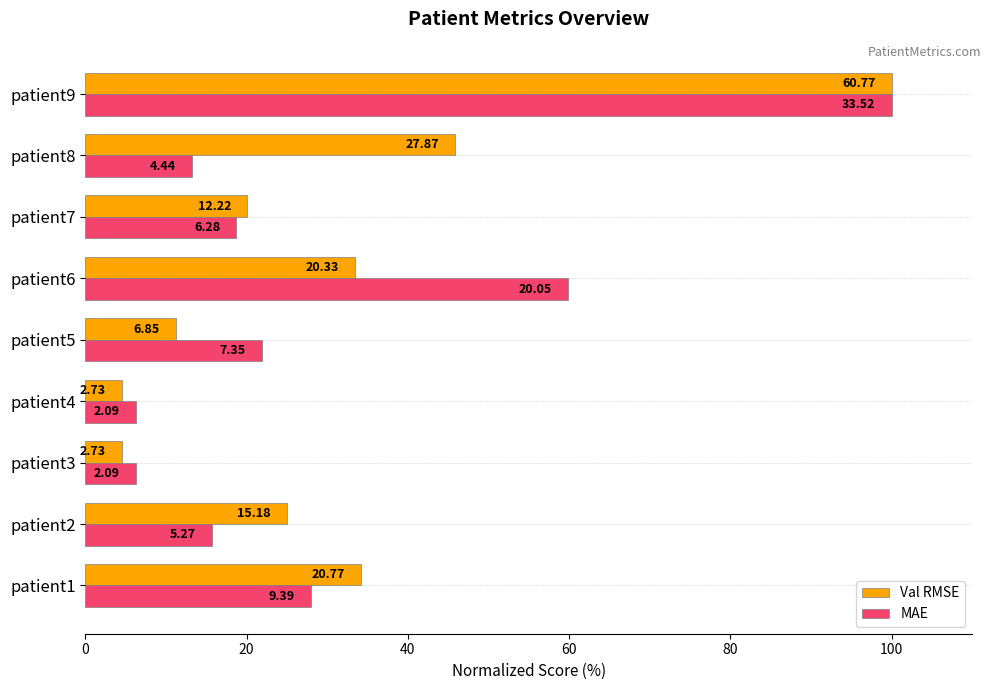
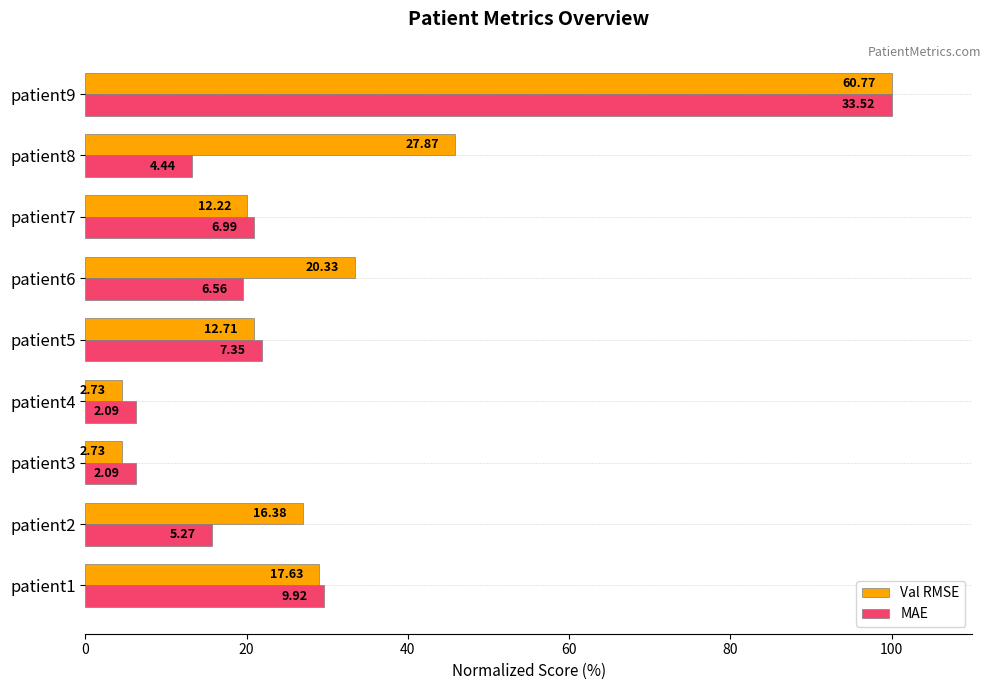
  {
    "Val RMSE": {
-     "patient5": 6.85,
-     "patient2": 15.18,
-     "patient1": 20.77
+     "patient5": 12.71,
+     "patient2": 16.38,
+     "patient1": 17.63
    },
    "MAE": {
-     "patient7": 6.28,
-     "patient6": 20.05,
-     "patient1": 9.39
+     "patient7": 6.99,
+     "patient6": 6.56,
+     "patient1": 9.92
    }
  }
